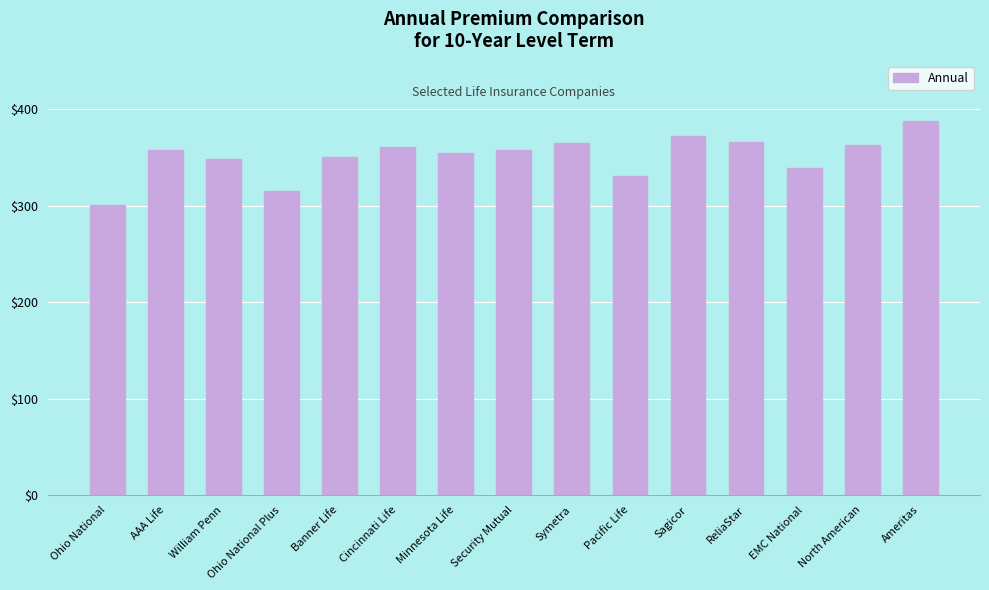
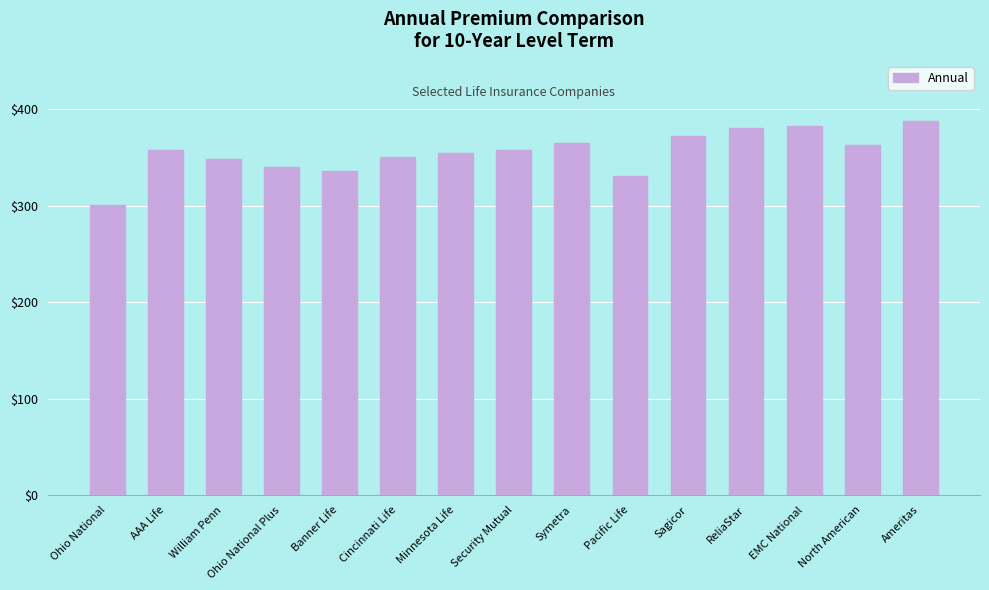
  {
    "Ohio National": "$300",
    "AAA Life": "$360",
    "William Penn": "$350",
-   "Ohio National Plus": "$320",
-   "Banner Life": "$350",
-   "Cincinnati Life": "$360",
+   "Ohio National Plus": "$340",
+   "Banner Life": "$340",
+   "Cincinnati Life": "$350",
    "Minnesota Life": "$360",
    "Security Mutual": "$360",
    "Symetra": "$370",
    "Pacific Life": "$330",
    "Sagicor": "$370",
-   "ReliaStar": "$370",
-   "EMC National": "$340",
+   "ReliaStar": "$380",
+   "EMC National": "$380",
    "North American": "$360",
    "Ameritas": "$390"
  }
